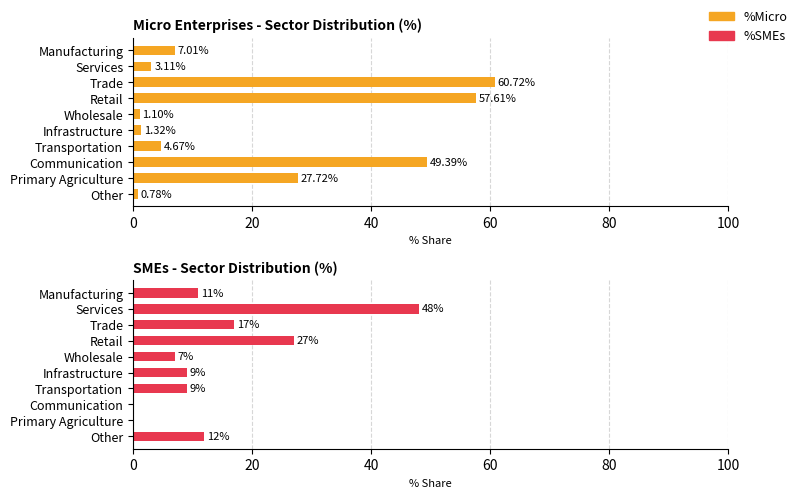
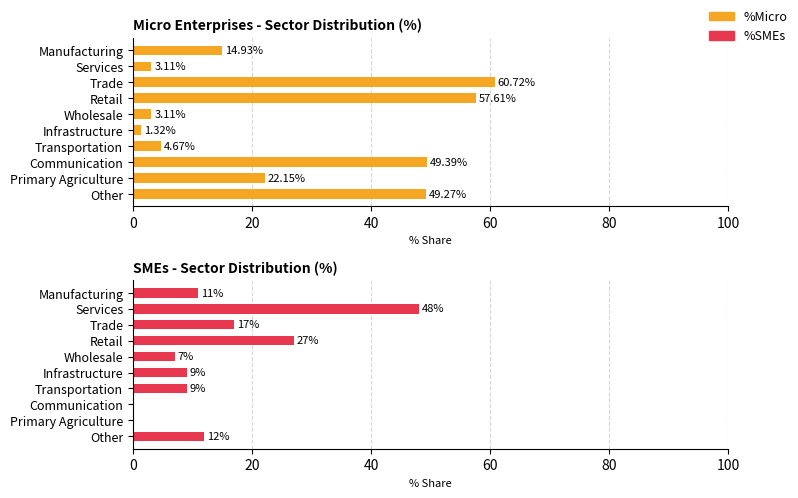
  {
    "Micro Enterprises - Sector Distribution (%)": {
-     "Manufacturing": "7.01%",
+     "Manufacturing": "14.93%",
      "Services": "3.11%",
      "Trade": "60.72%",
      "Retail": "57.61%",
-     "Wholesale": "1.10%",
+     "Wholesale": "3.11%",
      "Infrastructure": "1.32%",
      "Transportation": "4.67%",
      "Communication": "49.39%",
-     "Primary Agriculture": "27.72%",
-     "Other": "0.78%"
+     "Primary Agriculture": "22.15%",
+     "Other": "49.27%"
    },
    "SMEs - Sector Distribution (%)": {
      "Manufacturing": "11%",
      "Services": "48%",
      "Trade": "17%",
      "Retail": "27%",
      "Wholesale": "7%",
      "Infrastructure": "9%",
      "Transportation": "9%",
      "Other": "12%"
    }
  }
